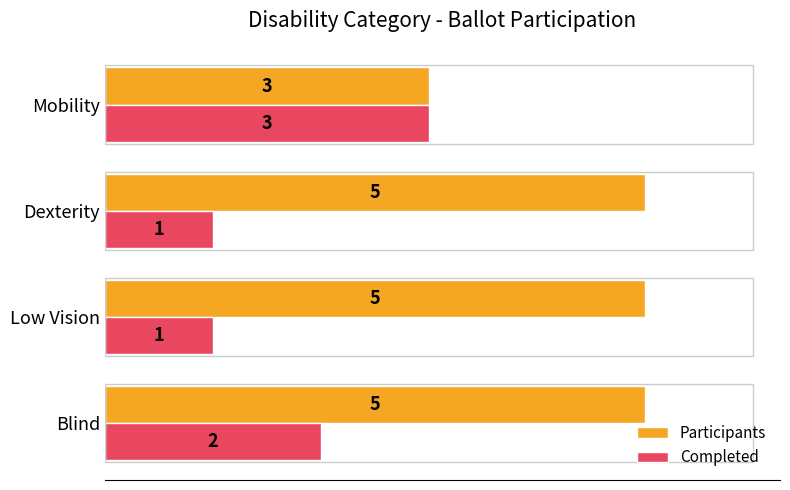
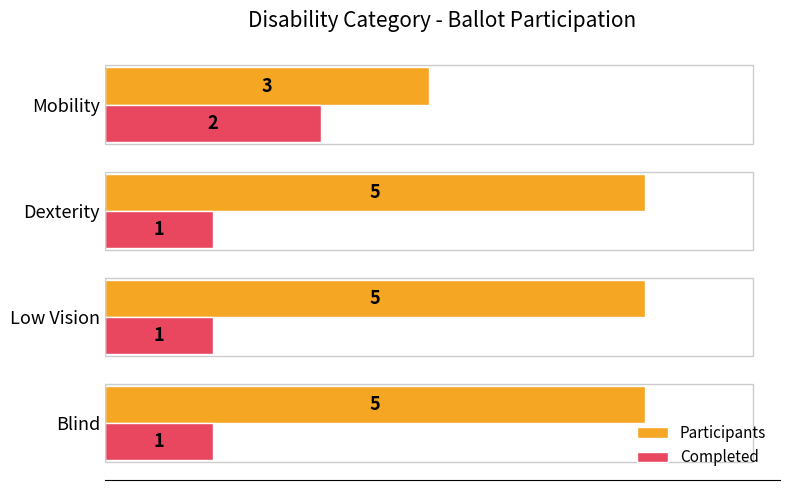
  {
    "Participants": {
      "Mobility": 3,
      "Dexterity": 5,
      "Low Vision": 5,
      "Blind": 5
    },
    "Completed": {
-     "Mobility": 3,
+     "Mobility": 2,
      "Dexterity": 1,
      "Low Vision": 1,
-     "Blind": 2
+     "Blind": 1
    }
  }
